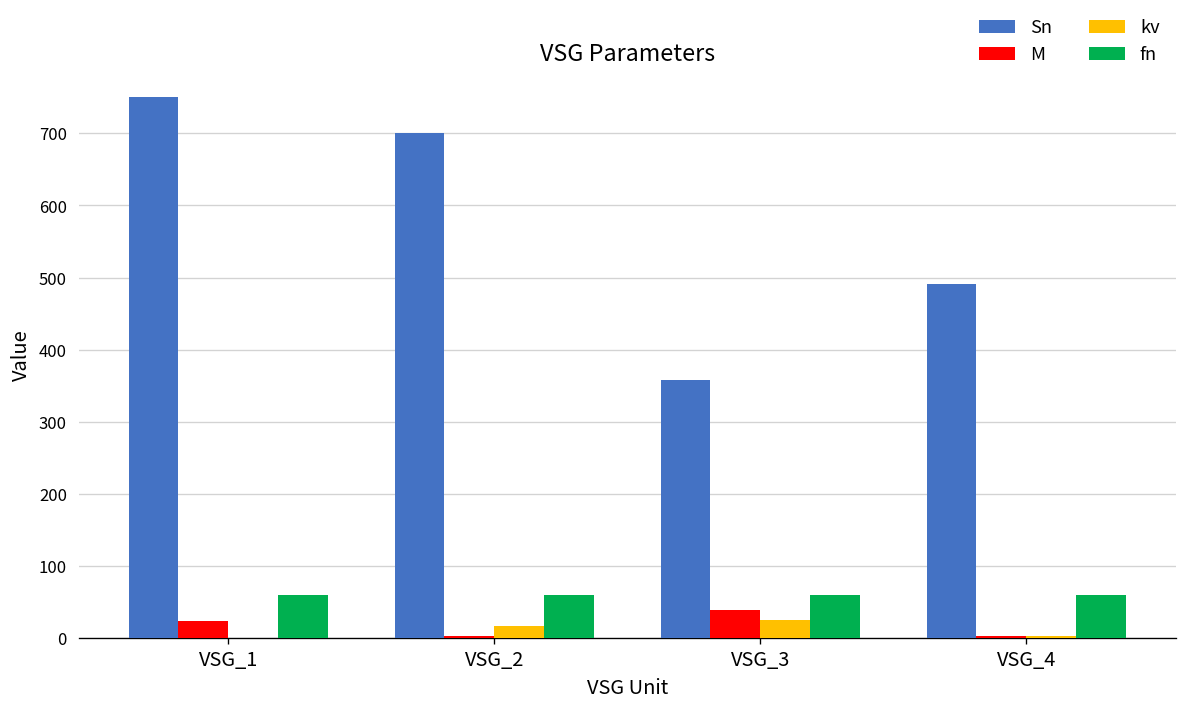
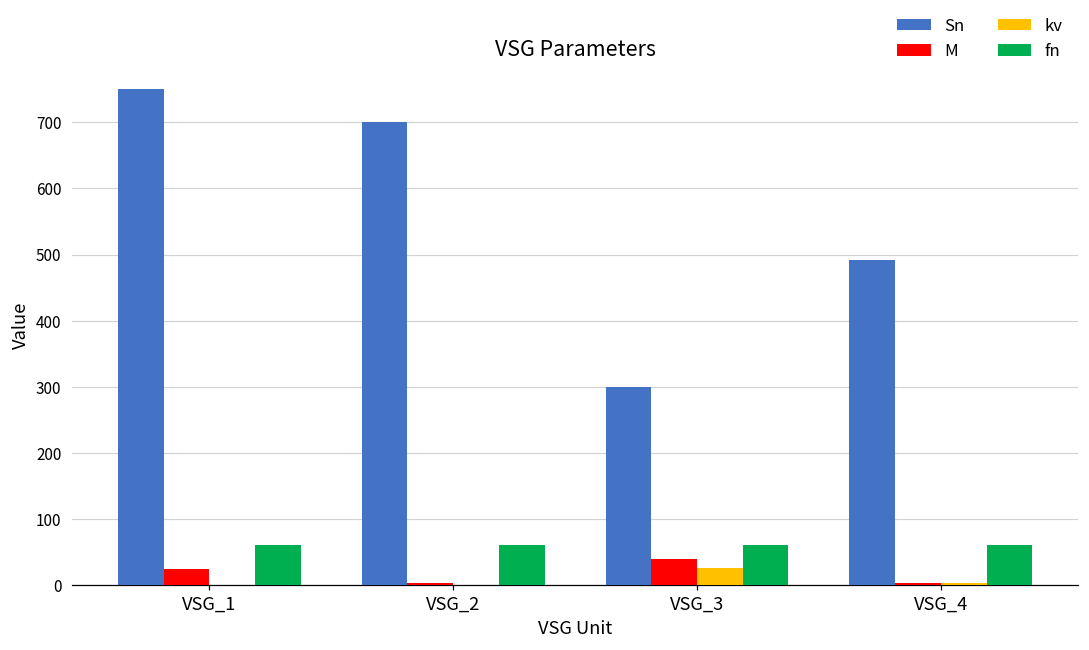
  {
    "Sn": {
      "VSG_1": 750,
      "VSG_2": 700,
-     "VSG_3": 360,
+     "VSG_3": 300,
      "VSG_4": 490
    },
    "M": {
      "VSG_1": 20,
      "VSG_3": 40
    },
    "kv": {
-     "VSG_2": 20,
+     "VSG_2": 0,
      "VSG_3": 30
    },
    "fn": {
      "VSG_1": 60,
      "VSG_2": 60,
      "VSG_3": 60,
      "VSG_4": 60
    }
  }
